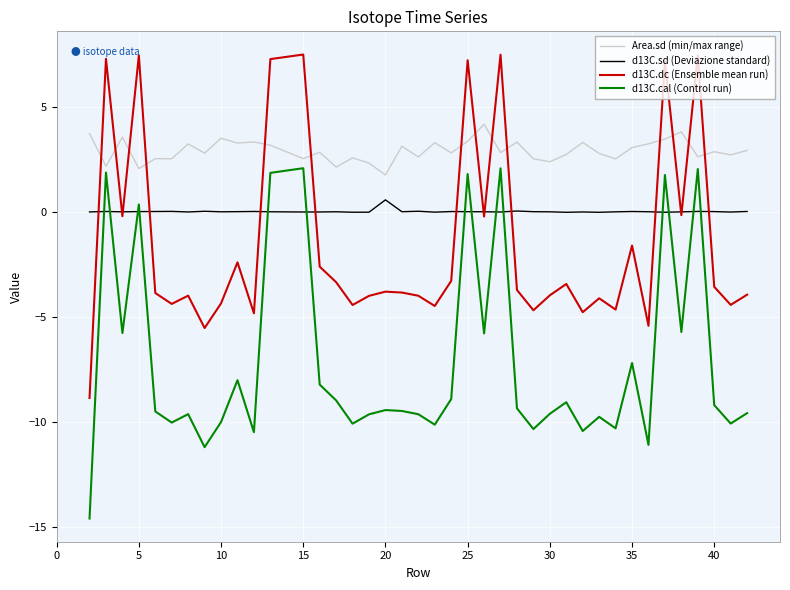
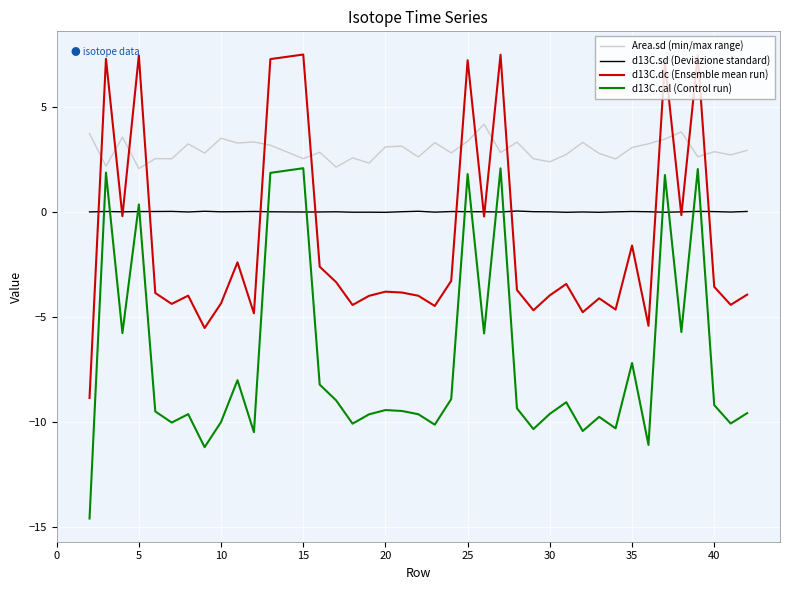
  {
    "Area.sd (min/max range)": {
      "5": 2.1,
      "10": 3.5,
      "15": 2.6,
-     "20": 1.8,
+     "20": 3.1,
      "25": 3.4,
      "30": 2.4,
      "35": 3.1,
      "40": 2.9
    },
    "d13C.sd (Deviazione standard)": {
      "5": 0.0,
      "10": 0.0,
      "15": 0.0,
-     "20": 0.6,
+     "20": 0.0,
      "25": 0.0,
      "30": 0.0,
      "35": 0.0,
      "40": 0.0
    },
    "d13C.dc (Ensemble mean run)": {
      "5": 7.5,
      "10": -4.3,
      "15": 7.5,
      "20": -3.8,
      "25": 7.3,
      "30": -3.9,
      "35": -1.6,
      "40": -3.5
    },
    "d13C.cal (Control run)": {
      "5": 0.4,
      "10": -10.0,
      "15": 2.1,
      "20": -9.4,
      "25": 1.8,
      "30": -9.6,
      "35": -7.2,
      "40": -9.2
    }
  }
